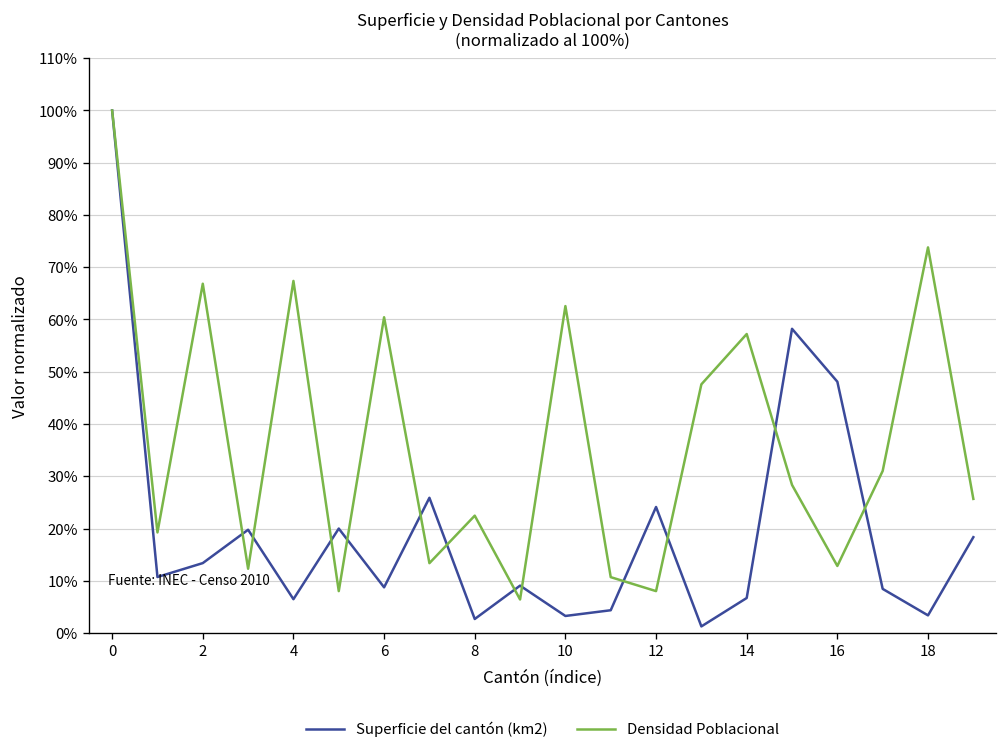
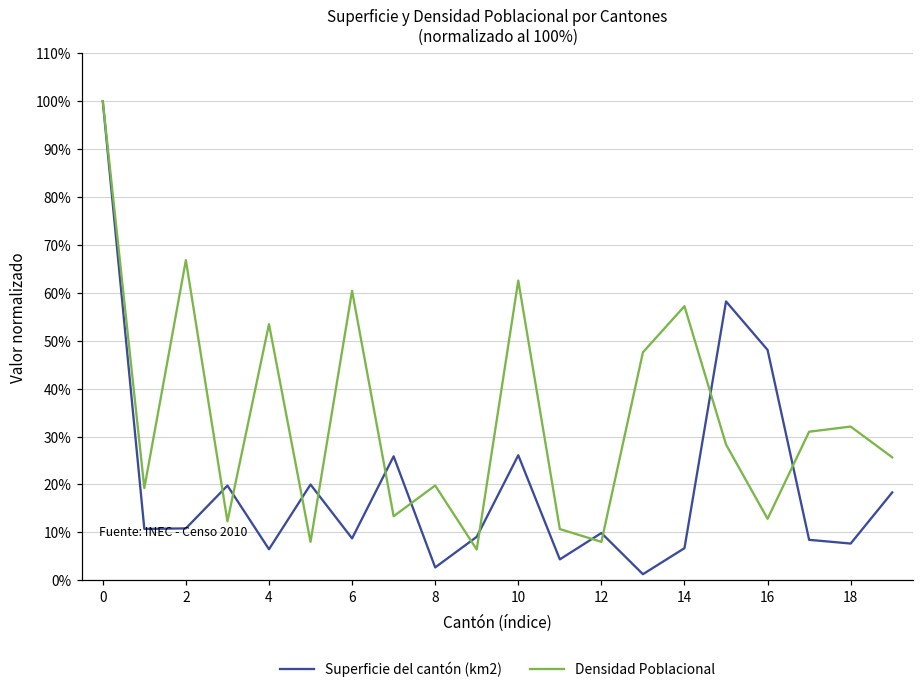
  {
    "Superficie del cantón (km2)": {
-     "2": "13%",
+     "2": "11%",
      "4": "6%",
      "6": "9%",
      "8": "3%",
-     "10": "3%",
-     "12": "24%",
+     "10": "26%",
+     "12": "10%",
      "14": "7%",
      "16": "48%",
-     "18": "3%"
+     "18": "8%"
    },
    "Densidad Poblacional": {
      "2": "67%",
-     "4": "67%",
+     "4": "53%",
      "6": "60%",
-     "8": "22%",
+     "8": "20%",
      "10": "63%",
      "12": "8%",
      "14": "57%",
      "16": "13%",
-     "18": "74%"
+     "18": "32%"
    }
  }
